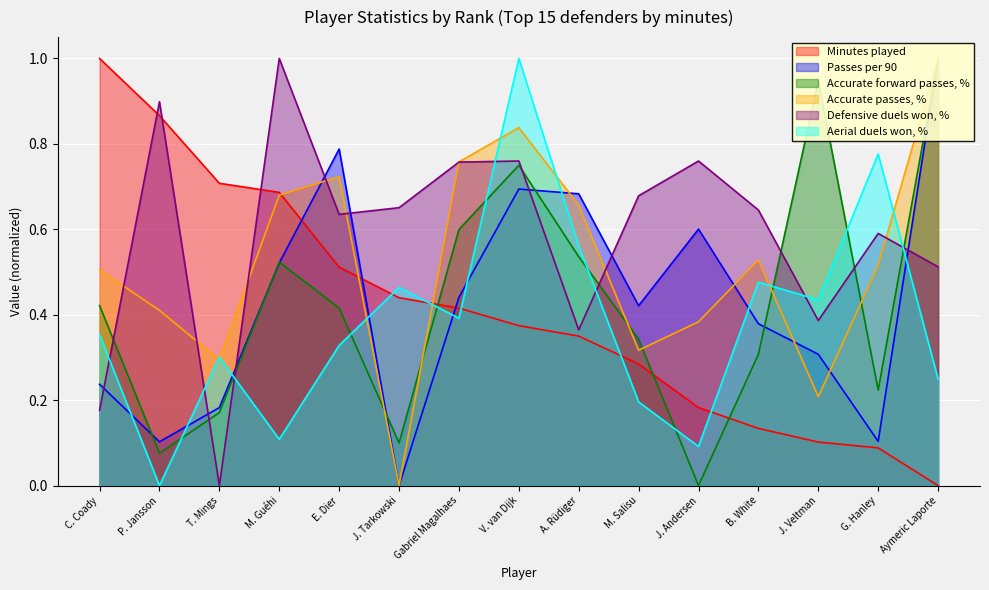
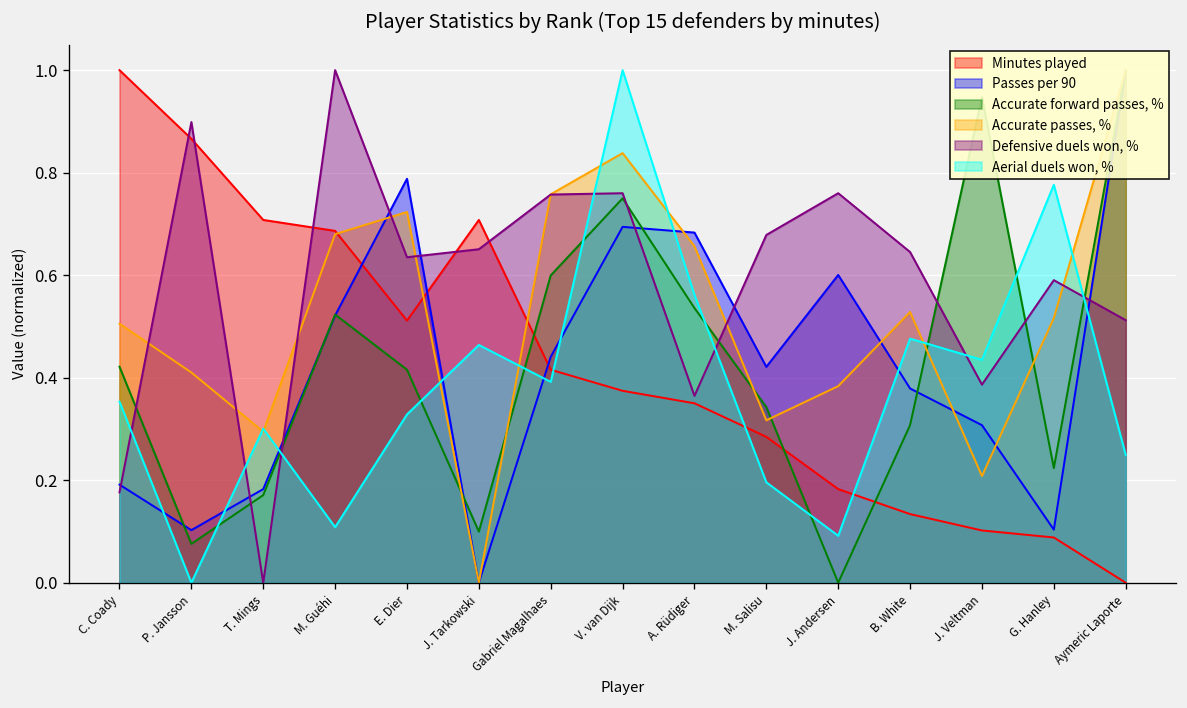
  {
    "Minutes played": {
      "C. Coady": 1.00,
      "P. Jansson": 0.87,
      "T. Mings": 0.71,
      "M. Guéhi": 0.69,
      "E. Dier": 0.51,
-     "J. Tarkowski": 0.44,
+     "J. Tarkowski": 0.71,
      "Gabriel Magalhaes": 0.42,
      "V. van Dijk": 0.37,
      "A. Rüdiger": 0.35,
      "M. Salisu": 0.28,
      "J. Andersen": 0.18,
      "B. White": 0.13,
      "J. Veltman": 0.10,
      "G. Hanley": 0.09,
      "Aymeric Laporte": 0.00
    },
    "Passes per 90": {
-     "C. Coady": 0.24,
+     "C. Coady": 0.19,
      "P. Jansson": 0.10,
      "T. Mings": 0.18,
      "E. Dier": 0.79,
      "Gabriel Magalhaes": 0.44,
      "V. van Dijk": 0.69,
      "A. Rüdiger": 0.68,
      "M. Salisu": 0.42,
      "J. Andersen": 0.60,
      "B. White": 0.38,
      "J. Veltman": 0.31,
      "G. Hanley": 0.10
    },
    "Accurate forward passes, %": {
      "C. Coady": 0.42,
      "P. Jansson": 0.08,
      "T. Mings": 0.17,
      "E. Dier": 0.42,
      "J. Tarkowski": 0.10,
      "Gabriel Magalhaes": 0.60,
      "V. van Dijk": 0.75,
      "A. Rüdiger": 0.54,
      "M. Salisu": 0.34,
      "J. Andersen": 0.00,
      "B. White": 0.31,
      "G. Hanley": 0.22
    },
    "Accurate passes, %": {
      "C. Coady": 0.51,
      "P. Jansson": 0.41,
      "T. Mings": 0.29,
      "M. Guéhi": 0.68,
      "E. Dier": 0.72,
      "V. van Dijk": 0.84,
      "A. Rüdiger": 0.66,
      "M. Salisu": 0.32,
      "J. Andersen": 0.38,
      "B. White": 0.53,
      "J. Veltman": 0.21,
      "G. Hanley": 0.52
    },
    "Defensive duels won, %": {
      "C. Coady": 0.18,
      "P. Jansson": 0.90,
      "T. Mings": 0.00,
      "M. Guéhi": 1.00,
      "E. Dier": 0.64,
      "J. Tarkowski": 0.65,
      "V. van Dijk": 0.76,
      "A. Rüdiger": 0.36,
      "M. Salisu": 0.68,
      "J. Andersen": 0.76,
      "B. White": 0.65,
      "J. Veltman": 0.39,
      "G. Hanley": 0.59,
      "Aymeric Laporte": 0.51
    },
    "Aerial duels won, %": {
      "C. Coady": 0.35,
      "P. Jansson": 0.00,
      "T. Mings": 0.30,
      "M. Guéhi": 0.11,
      "E. Dier": 0.33,
      "J. Tarkowski": 0.46,
      "Gabriel Magalhaes": 0.39,
      "V. van Dijk": 1.00,
      "A. Rüdiger": 0.56,
      "M. Salisu": 0.20,
      "J. Andersen": 0.09,
      "B. White": 0.48,
      "J. Veltman": 0.43,
      "G. Hanley": 0.78,
      "Aymeric Laporte": 0.25
    }
  }
